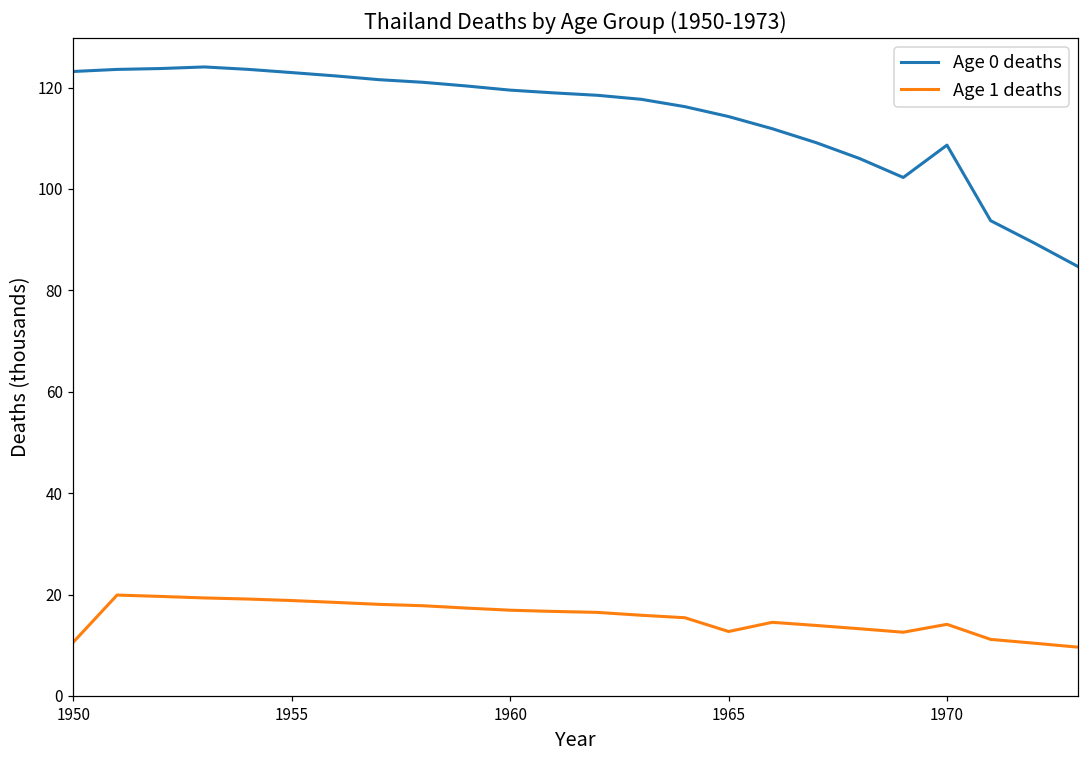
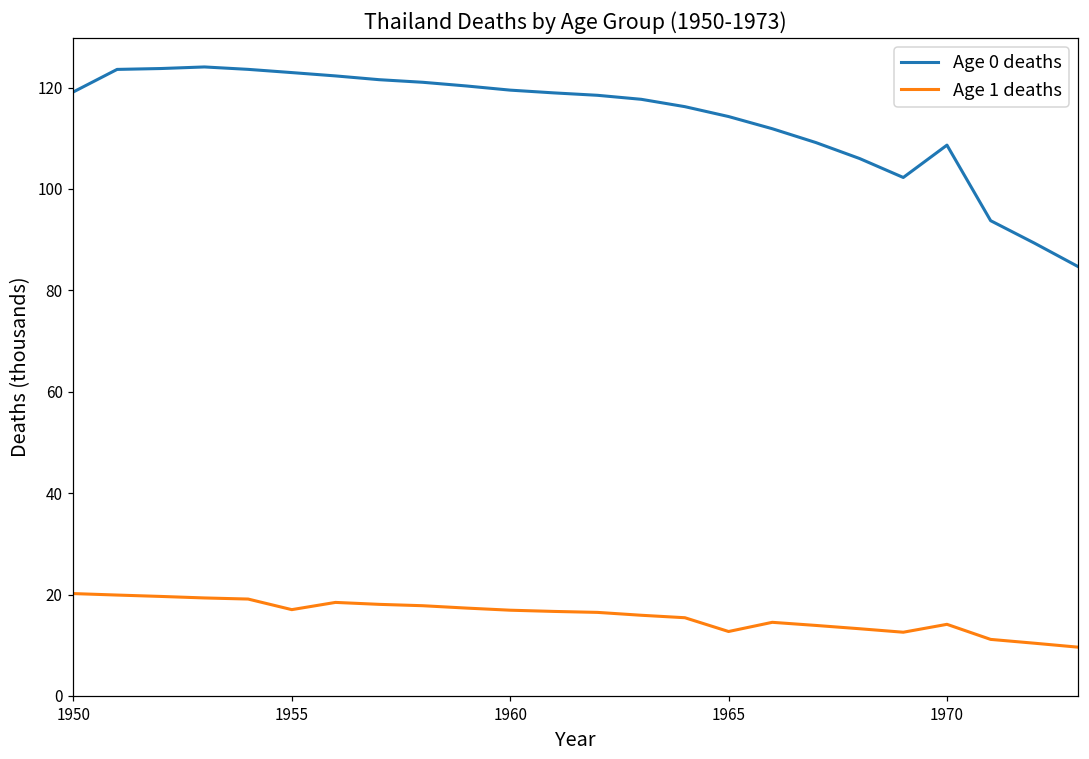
  {
    "Age 0 deaths": {
-     "1950": 123,
+     "1950": 119,
      "1955": 123,
      "1960": 119,
      "1965": 114,
      "1970": 109
    },
    "Age 1 deaths": {
-     "1950": 11,
-     "1955": 19,
+     "1950": 20,
+     "1955": 17,
      "1960": 17,
      "1965": 13,
      "1970": 14
    }
  }
